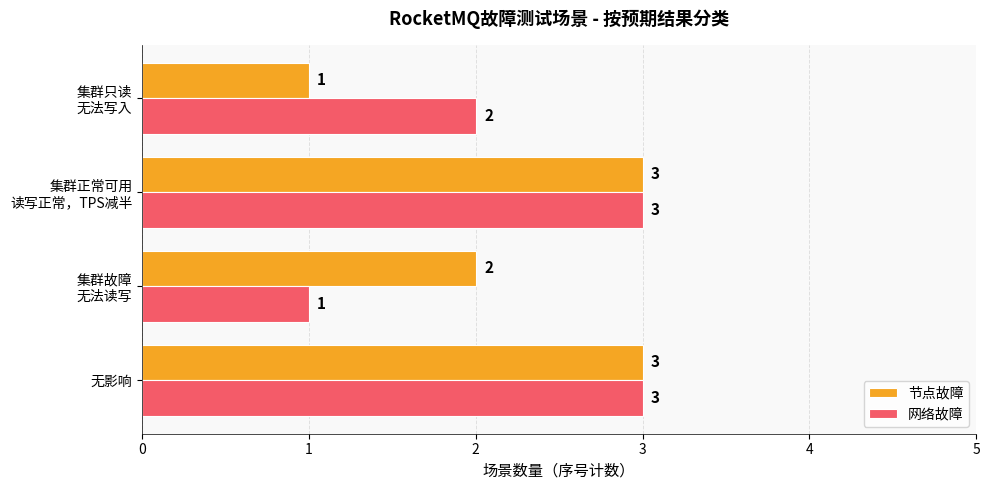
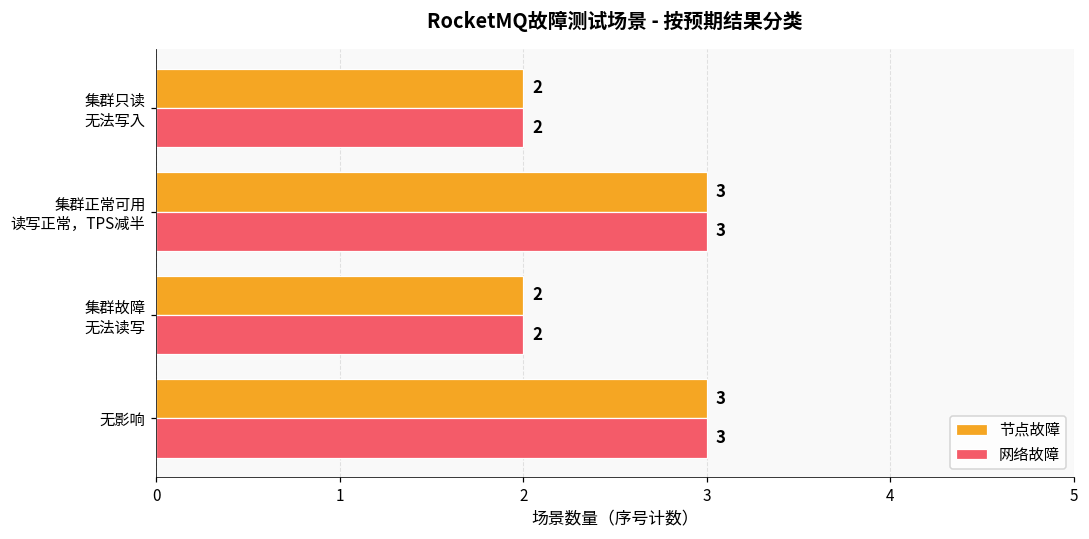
  {
    "节点故障": {
-     "集群只读 无法写入": 1,
+     "集群只读 无法写入": 2,
      "集群正常可用 读写正常，TPS减半": 3,
      "集群故障 无法读写": 2,
      "无影响": 3
    },
    "网络故障": {
      "集群只读 无法写入": 2,
      "集群正常可用 读写正常，TPS减半": 3,
-     "集群故障 无法读写": 1,
+     "集群故障 无法读写": 2,
      "无影响": 3
    }
  }
